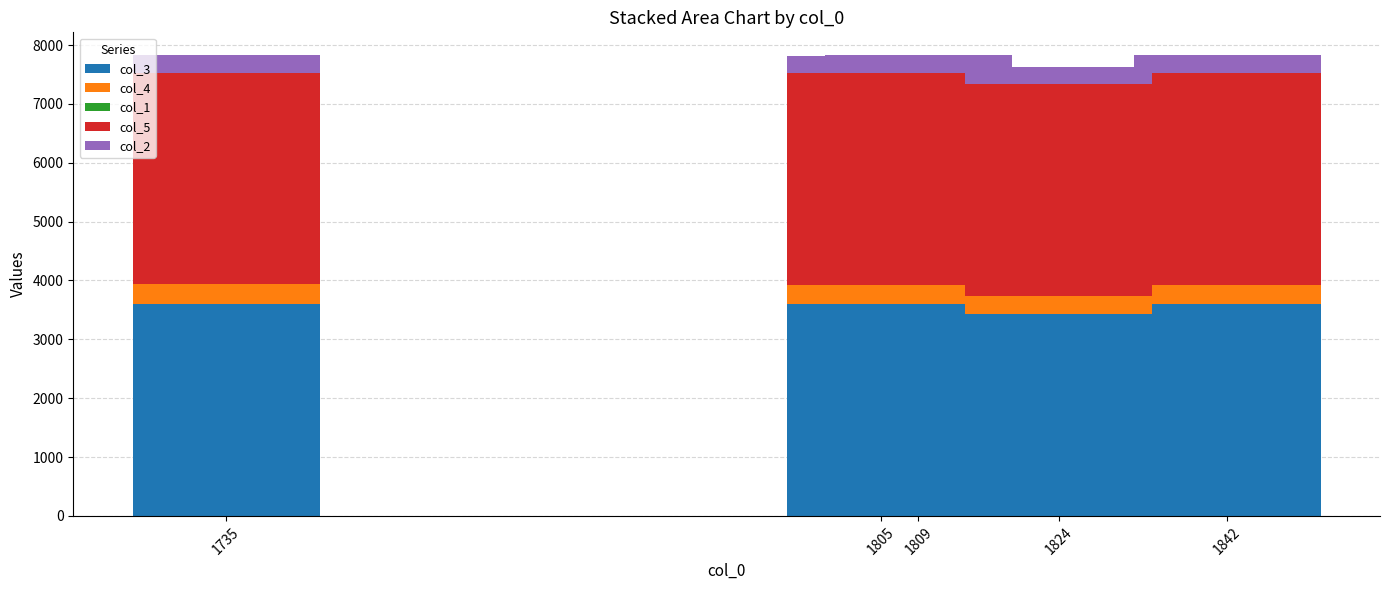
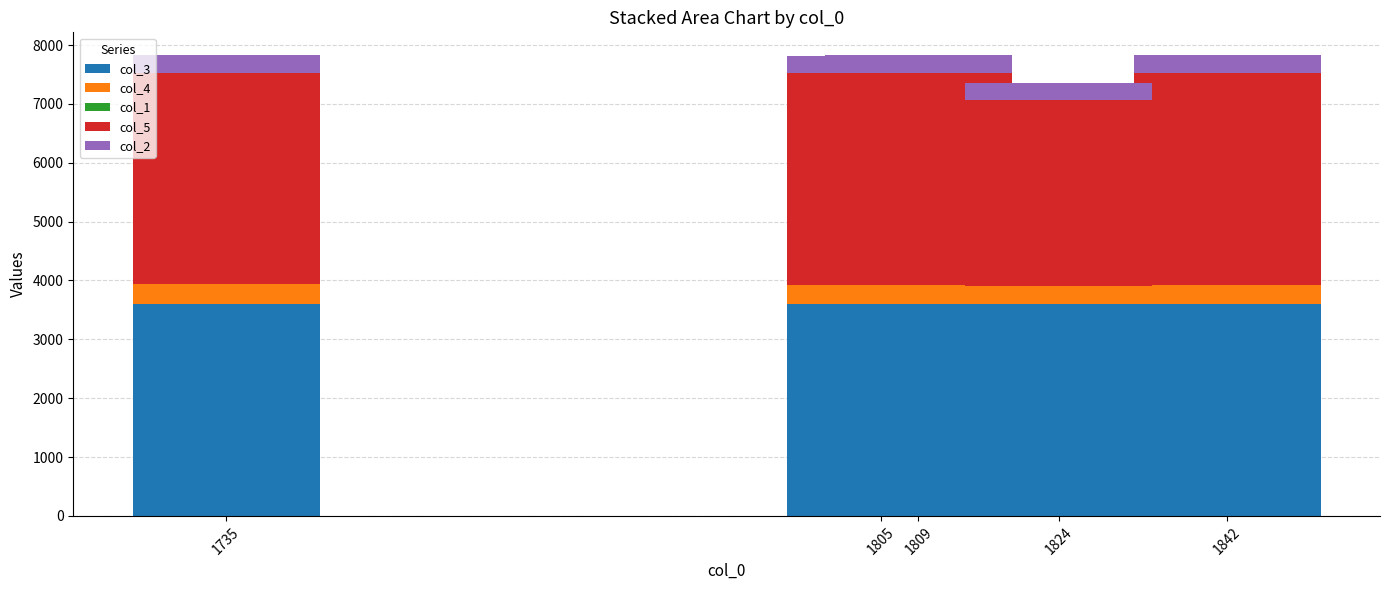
  {
    "col_3": {
      "1735": 3600,
      "1805": 3600,
      "1809": 3600,
-     "1824": 3400,
+     "1824": 3600,
      "1842": 3600
    },
    "col_1": {
      "1735": 300,
      "1805": 300,
      "1809": 300,
      "1824": 300,
      "1842": 300
    },
    "col_5": {
      "1735": 3600,
      "1805": 3600,
      "1809": 3600,
-     "1824": 3600,
+     "1824": 3100,
      "1842": 3600
    },
    "col_2": {
      "1735": 300,
      "1805": 300,
      "1809": 300,
      "1824": 300,
      "1842": 300
    }
  }
